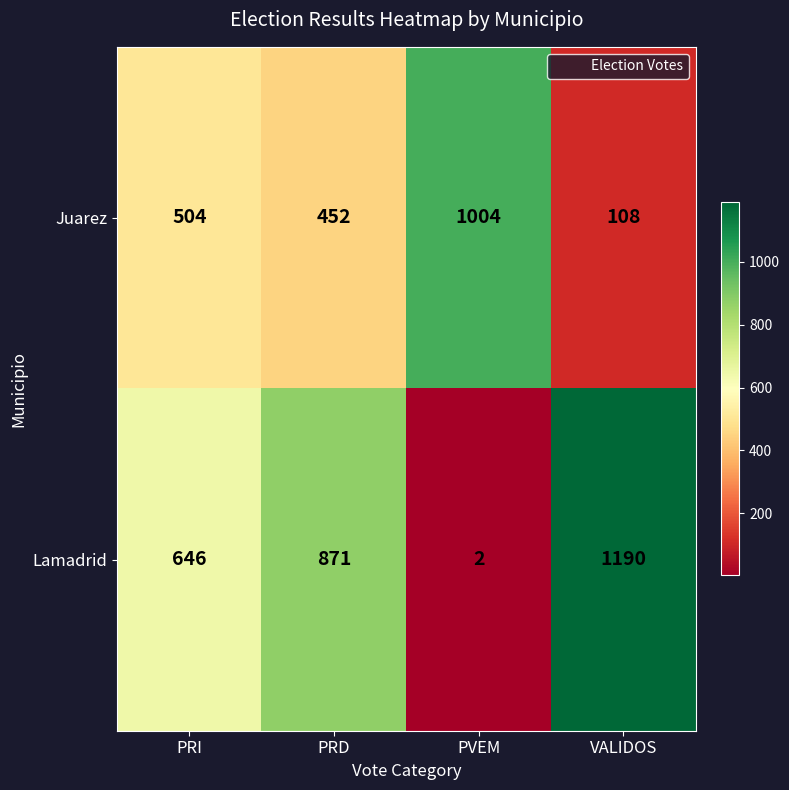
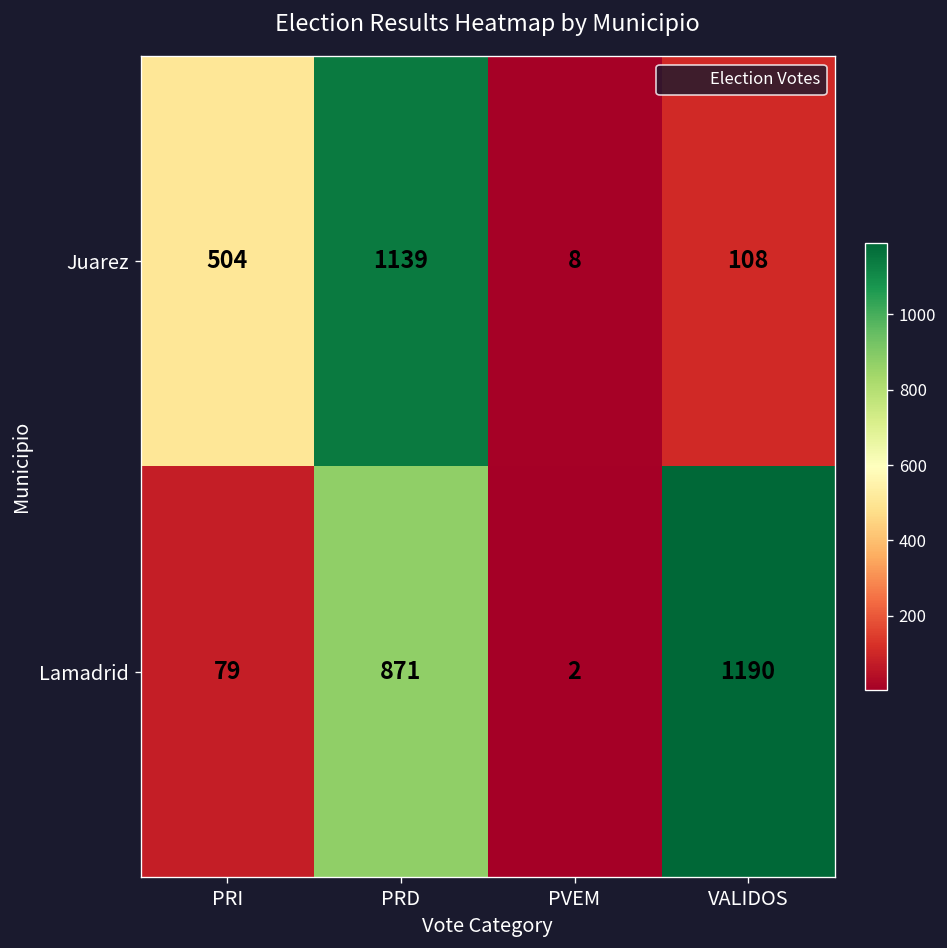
  {
    "Juarez": {
      "PRI": 504,
-     "PRD": 452,
-     "PVEM": 1004,
+     "PRD": 1139,
+     "PVEM": 8,
      "VALIDOS": 108
    },
    "Lamadrid": {
-     "PRI": 646,
+     "PRI": 79,
      "PRD": 871,
      "PVEM": 2,
      "VALIDOS": 1190
    }
  }
